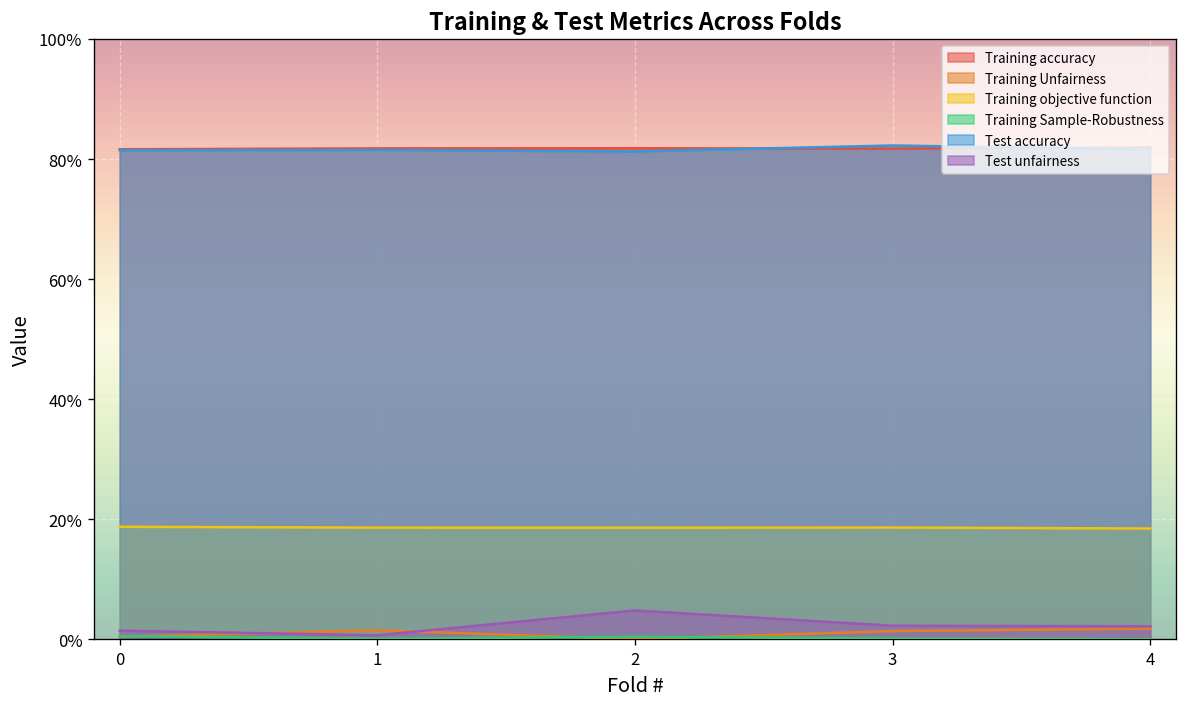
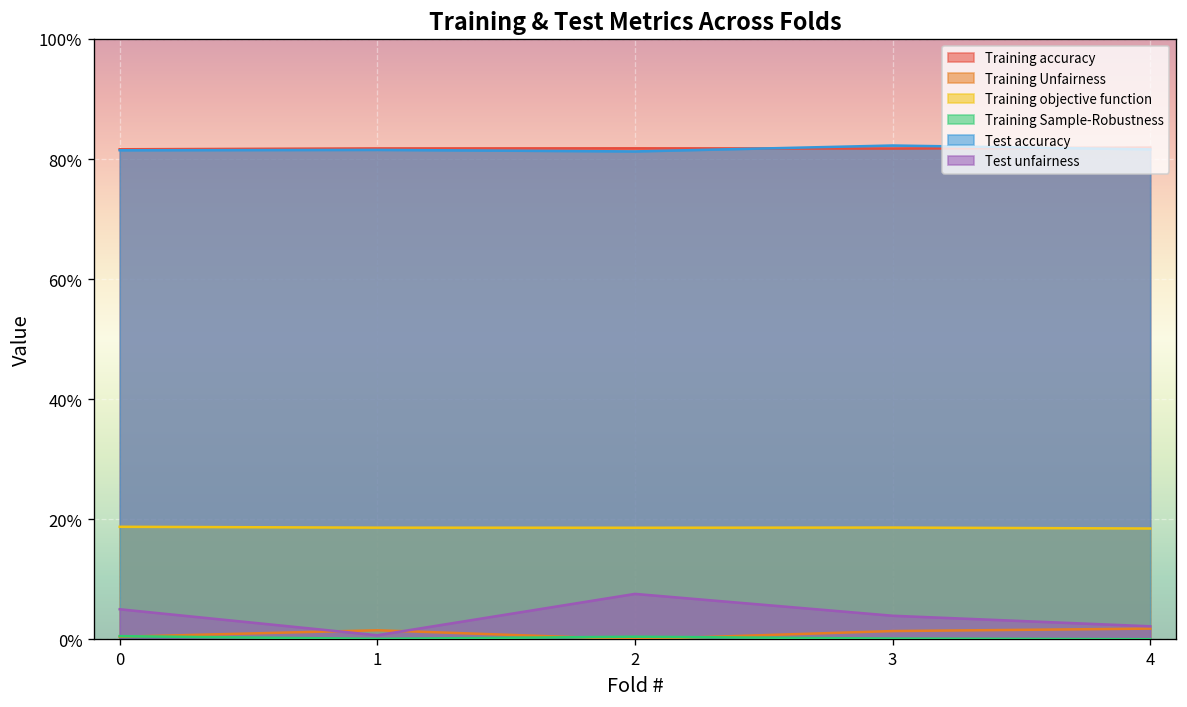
  {
    "Training Sample-Robustness": {
      "1": "0%",
      "3": "0%",
      "4": "0%"
    },
    "Test accuracy": {
      "2": "81%"
    },
    "Test unfairness": {
-     "0": "1%",
+     "0": "5%",
      "1": "1%",
-     "2": "5%",
-     "3": "2%"
+     "2": "8%",
+     "3": "4%"
    }
  }
